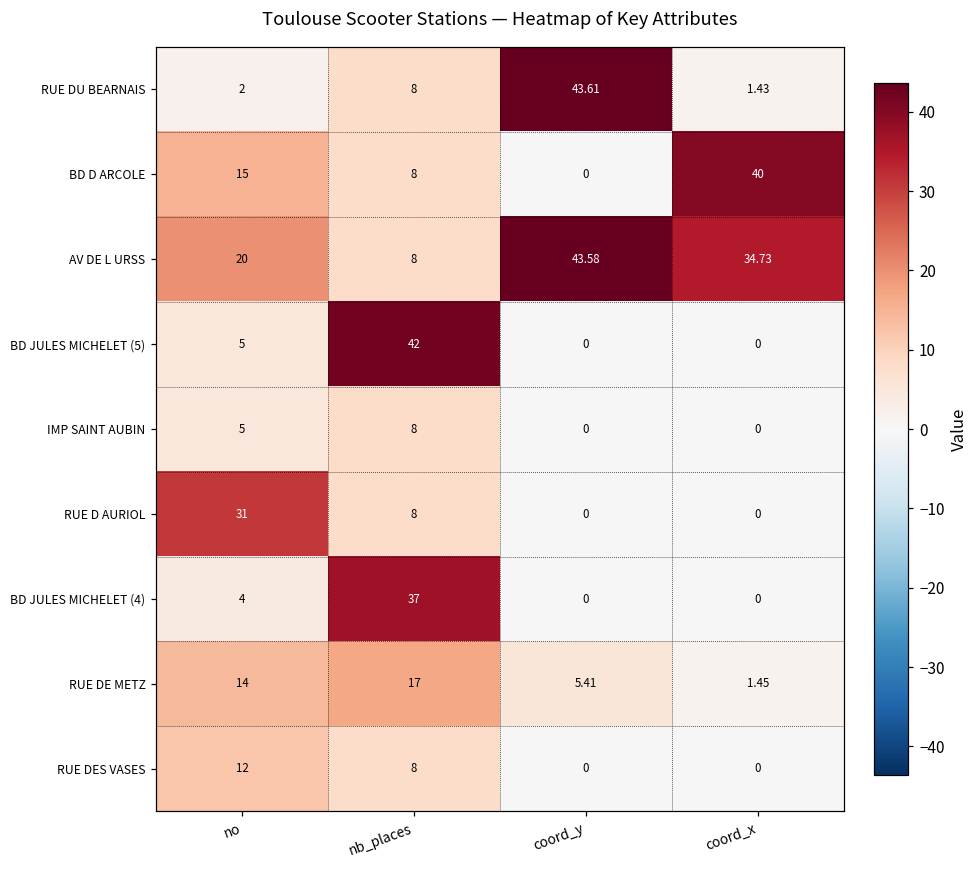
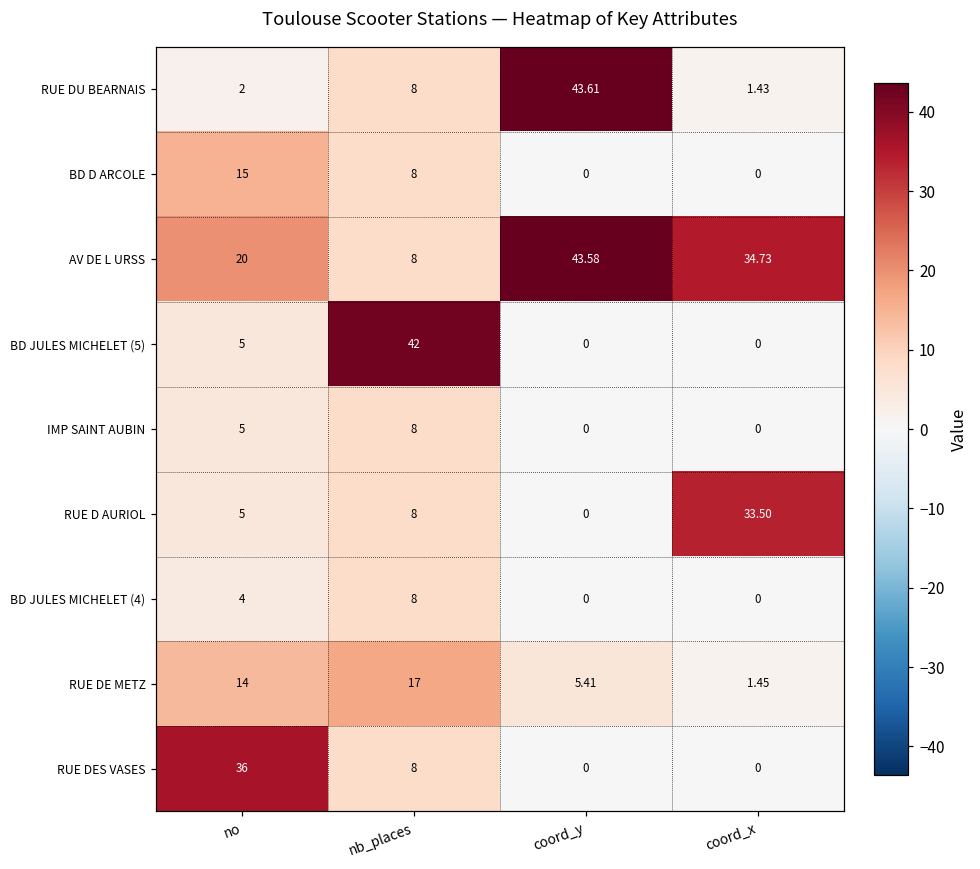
  {
    "RUE DU BEARNAIS": {
      "no": 2,
      "nb_places": 8,
      "coord_y": 43.61,
      "coord_x": 1.43
    },
    "BD D ARCOLE": {
      "no": 15,
      "nb_places": 8,
      "coord_y": 0,
-     "coord_x": 40
+     "coord_x": 0
    },
    "AV DE L URSS": {
      "no": 20,
      "nb_places": 8,
      "coord_y": 43.58,
      "coord_x": 34.73
    },
    "BD JULES MICHELET (5)": {
      "no": 5,
      "nb_places": 42,
      "coord_y": 0,
      "coord_x": 0
    },
    "IMP SAINT AUBIN": {
      "no": 5,
      "nb_places": 8,
      "coord_y": 0,
      "coord_x": 0
    },
    "RUE D AURIOL": {
-     "no": 31,
+     "no": 5,
      "nb_places": 8,
      "coord_y": 0,
-     "coord_x": 0
+     "coord_x": 33.50
    },
    "BD JULES MICHELET (4)": {
      "no": 4,
-     "nb_places": 37,
+     "nb_places": 8,
      "coord_y": 0,
      "coord_x": 0
    },
    "RUE DE METZ": {
      "no": 14,
      "nb_places": 17,
      "coord_y": 5.41,
      "coord_x": 1.45
    },
    "RUE DES VASES": {
-     "no": 12,
+     "no": 36,
      "nb_places": 8,
      "coord_y": 0,
      "coord_x": 0
    }
  }
